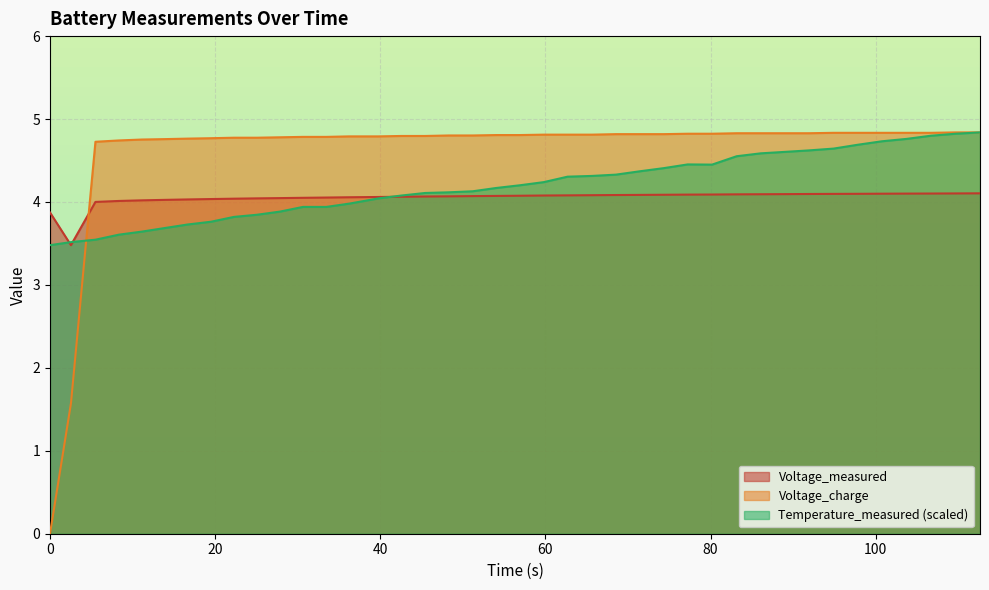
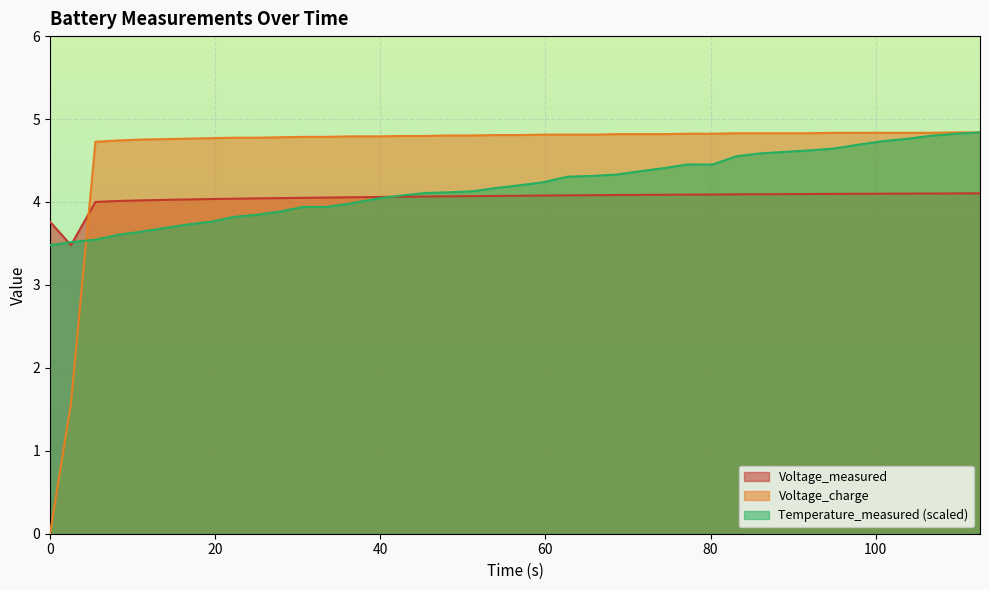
  {
    "Voltage_measured": {
-     "0": 3.9
+     "0": 3.8
    },
    "Voltage_charge": {
      "0": 0.0
    },
    "Temperature_measured (scaled)": {
      "0": 3.5
    }
  }
